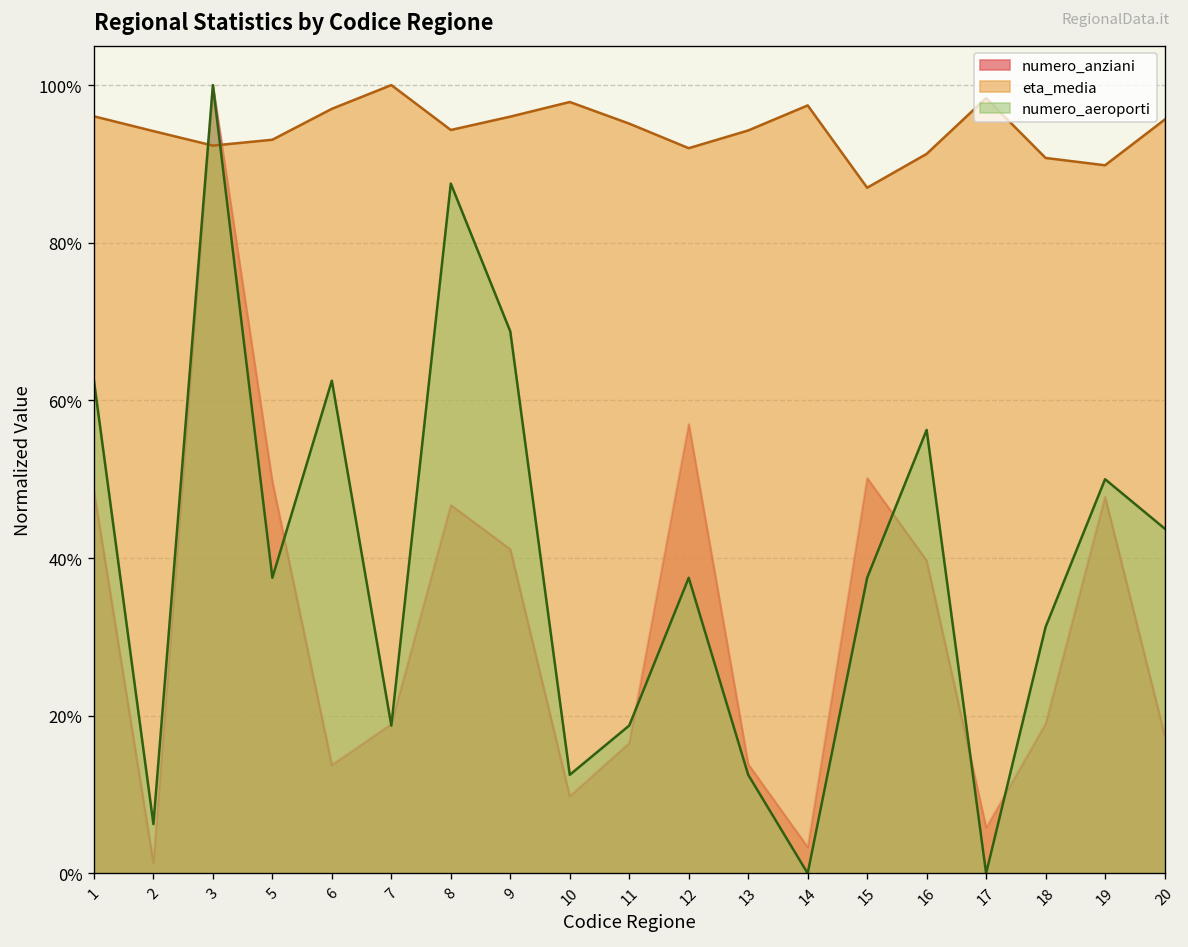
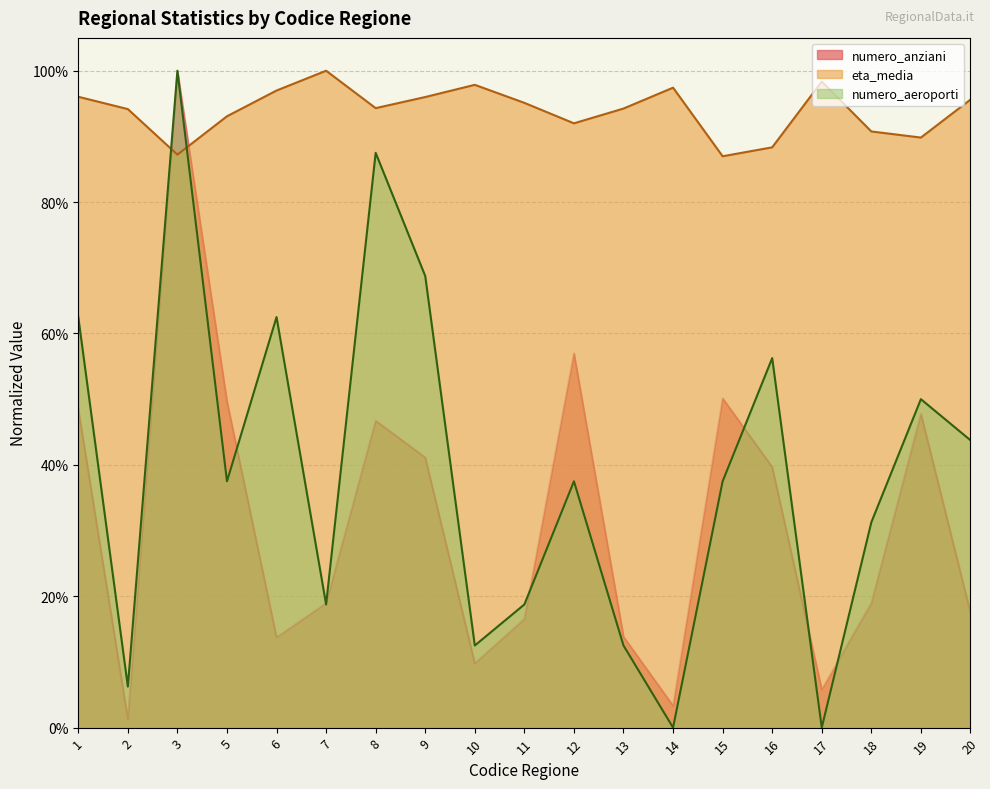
  {
    "numero_anziani": {
      "1": "49%",
      "2": "1%",
      "5": "50%",
      "6": "14%",
      "8": "47%",
      "9": "41%",
      "10": "10%",
      "11": "17%",
      "12": "57%",
      "13": "14%",
      "14": "3%",
      "15": "50%",
      "16": "40%",
      "17": "6%",
      "18": "19%",
      "19": "48%",
      "20": "18%"
    },
    "eta_media": {
      "1": "96%",
      "2": "94%",
-     "3": "92%",
+     "3": "87%",
      "5": "93%",
      "6": "97%",
      "7": "100%",
      "8": "94%",
      "9": "96%",
      "10": "98%",
      "11": "95%",
      "12": "92%",
      "13": "94%",
      "14": "97%",
      "15": "87%",
-     "16": "91%",
+     "16": "88%",
      "18": "91%",
      "19": "90%",
      "20": "96%"
    },
    "numero_aeroporti": {
      "1": "63%",
      "2": "6%",
      "5": "38%",
      "6": "63%",
      "8": "88%",
      "9": "69%",
      "10": "13%",
      "11": "19%",
      "12": "38%",
      "13": "13%",
      "14": "0%",
      "15": "38%",
      "16": "56%",
      "17": "0%",
      "18": "31%",
      "19": "50%",
      "20": "44%"
    }
  }
